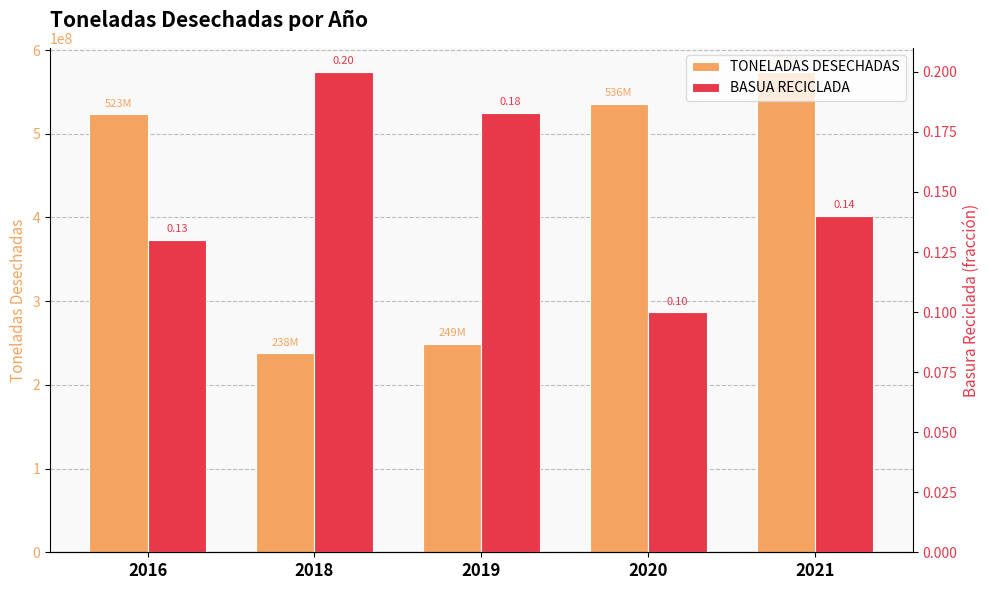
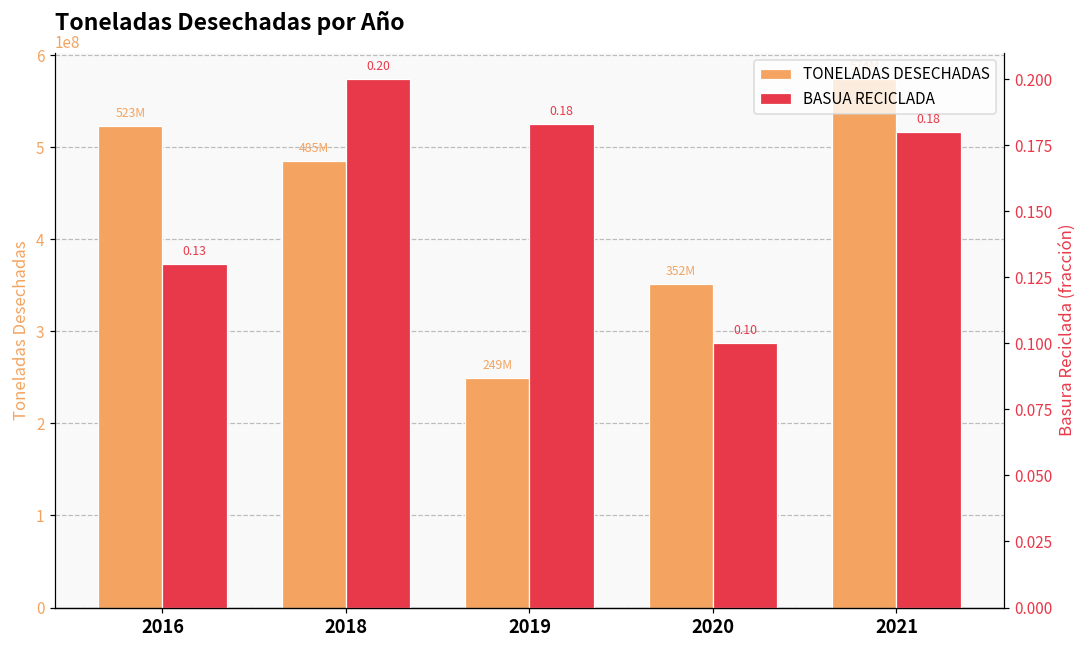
  {
    "TONELADAS DESECHADAS": {
      "2016": "523M",
-     "2018": "238M",
+     "2018": "485M",
      "2019": "249M",
-     "2020": "536M"
+     "2020": "352M"
    },
    "BASUA RECICLADA": {
      "2016": "0.13",
      "2018": "0.20",
      "2019": "0.18",
      "2020": "0.10",
-     "2021": "0.14"
+     "2021": "0.18"
    }
  }
